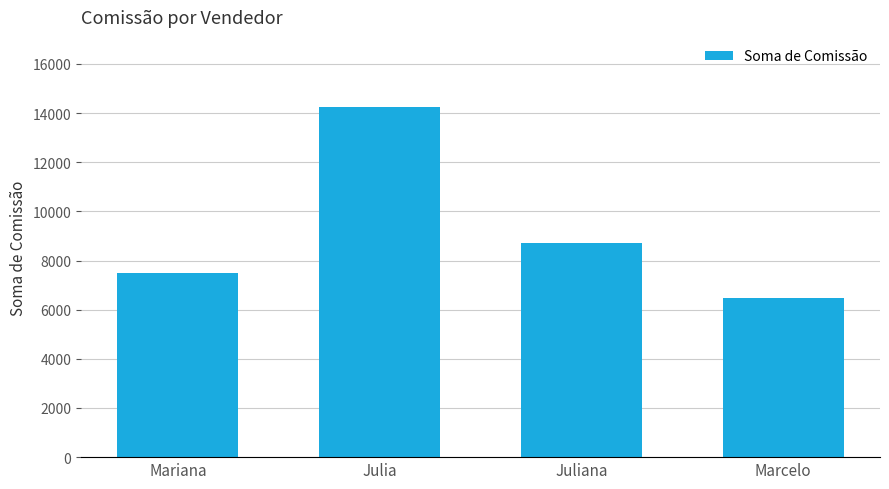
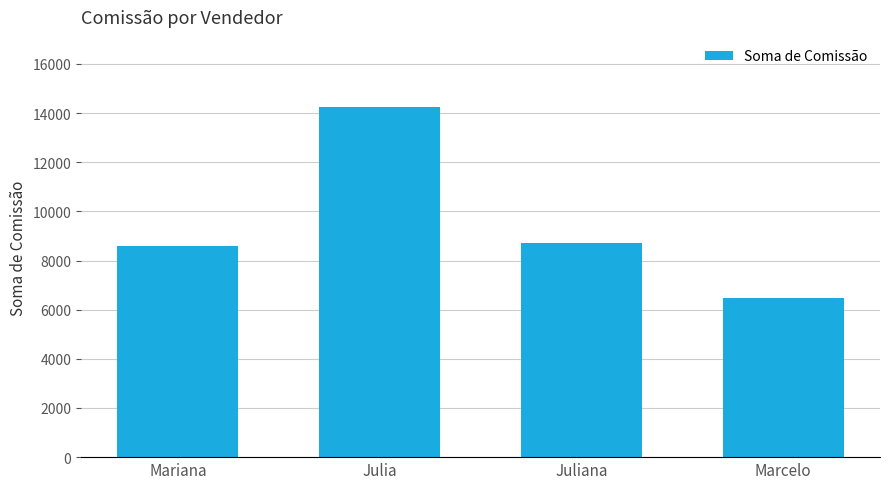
  {
-   "Mariana": 7500,
+   "Mariana": 8600,
    "Julia": 14300,
    "Juliana": 8700,
    "Marcelo": 6500
  }
